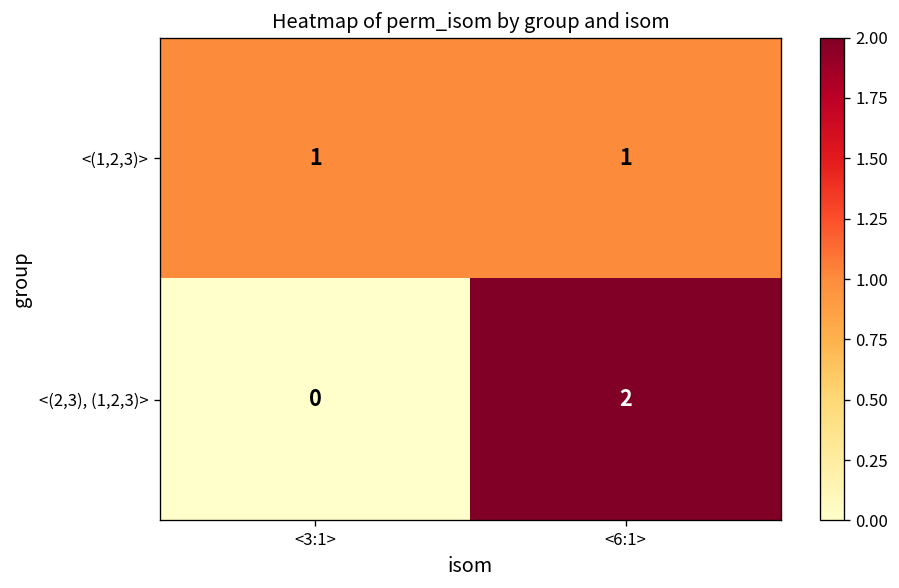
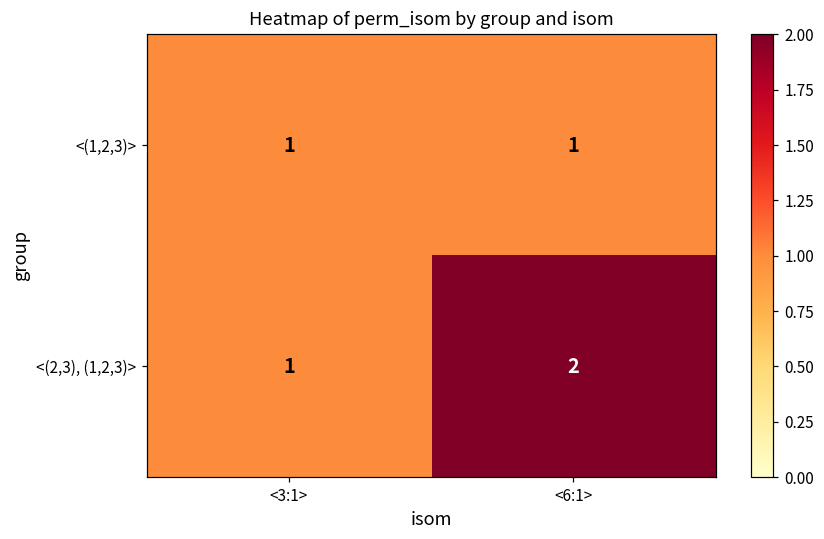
  {
    "<(1,2,3)>": {
      "<3:1>": 1,
      "<6:1>": 1
    },
    "<(2,3), (1,2,3)>": {
-     "<3:1>": 0,
+     "<3:1>": 1,
      "<6:1>": 2
    }
  }
